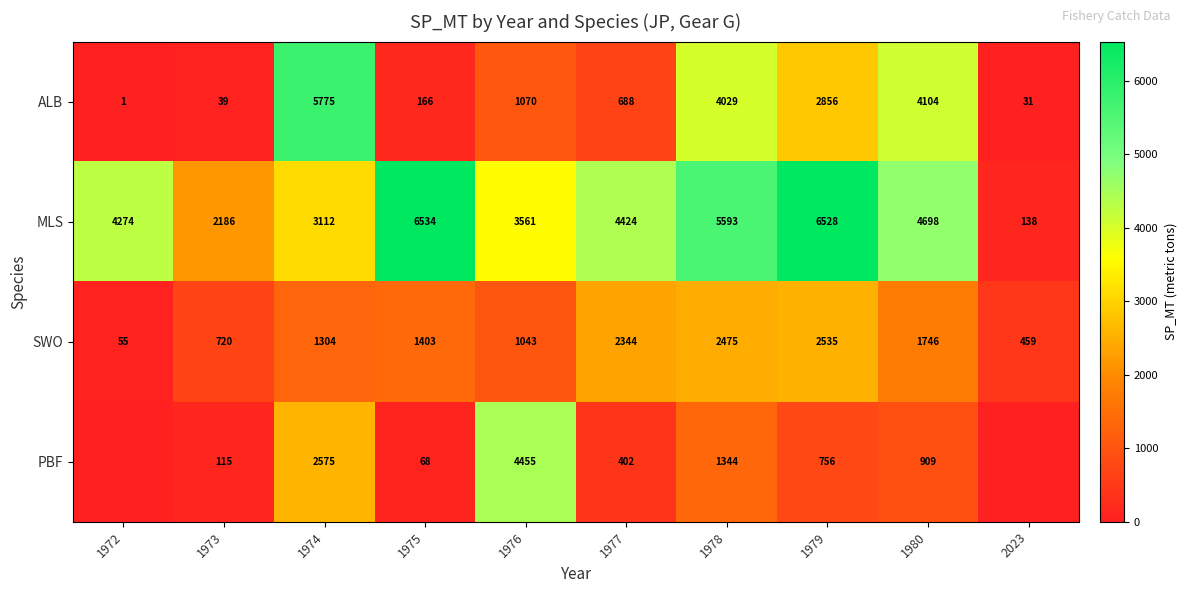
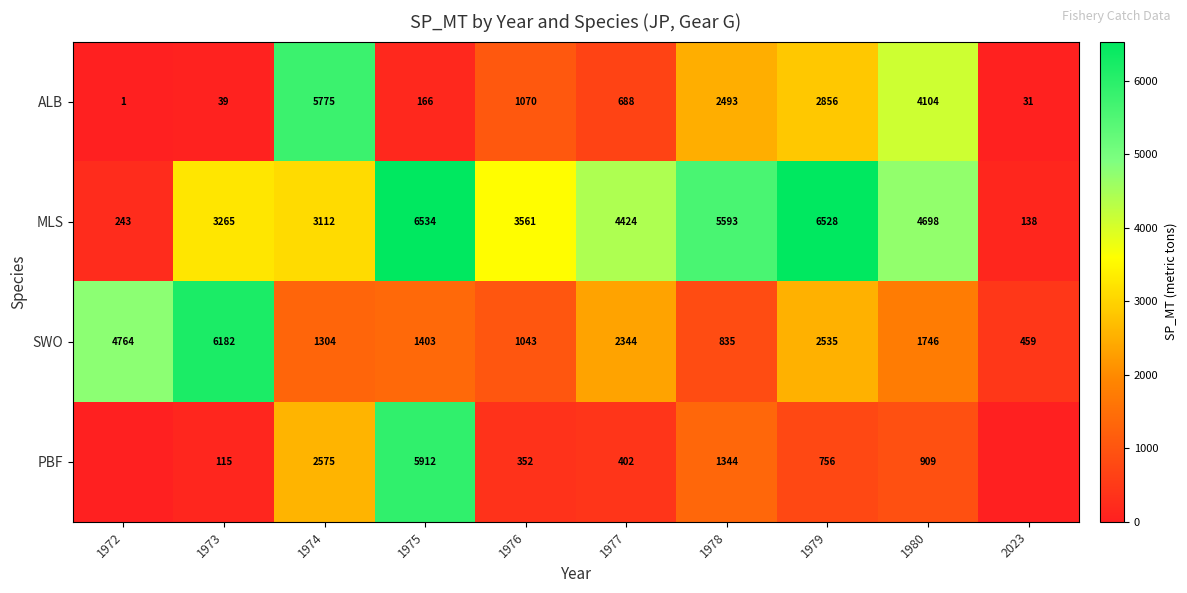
  {
    "ALB": {
      "1972": 1,
      "1973": 39,
      "1974": 5775,
      "1975": 166,
      "1976": 1070,
      "1977": 688,
-     "1978": 4029,
+     "1978": 2493,
      "1979": 2856,
      "1980": 4104,
      "2023": 31
    },
    "MLS": {
-     "1972": 4274,
-     "1973": 2186,
+     "1972": 243,
+     "1973": 3265,
      "1974": 3112,
      "1975": 6534,
      "1976": 3561,
      "1977": 4424,
      "1978": 5593,
      "1979": 6528,
      "1980": 4698,
      "2023": 138
    },
    "SWO": {
-     "1972": 55,
-     "1973": 720,
+     "1972": 4764,
+     "1973": 6182,
      "1974": 1304,
      "1975": 1403,
      "1976": 1043,
      "1977": 2344,
-     "1978": 2475,
+     "1978": 835,
      "1979": 2535,
      "1980": 1746,
      "2023": 459
    },
    "PBF": {
      "1973": 115,
      "1974": 2575,
-     "1975": 68,
-     "1976": 4455,
+     "1975": 5912,
+     "1976": 352,
      "1977": 402,
      "1978": 1344,
      "1979": 756,
      "1980": 909
    }
  }
